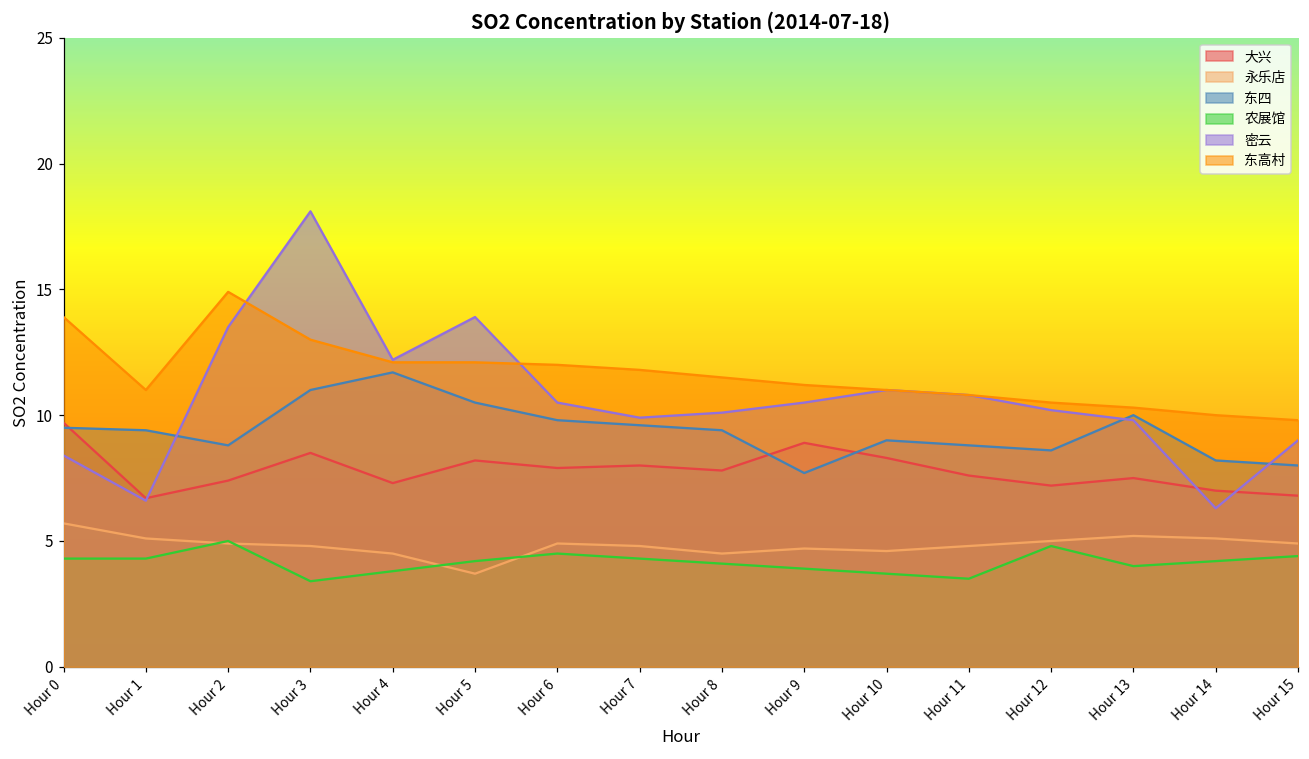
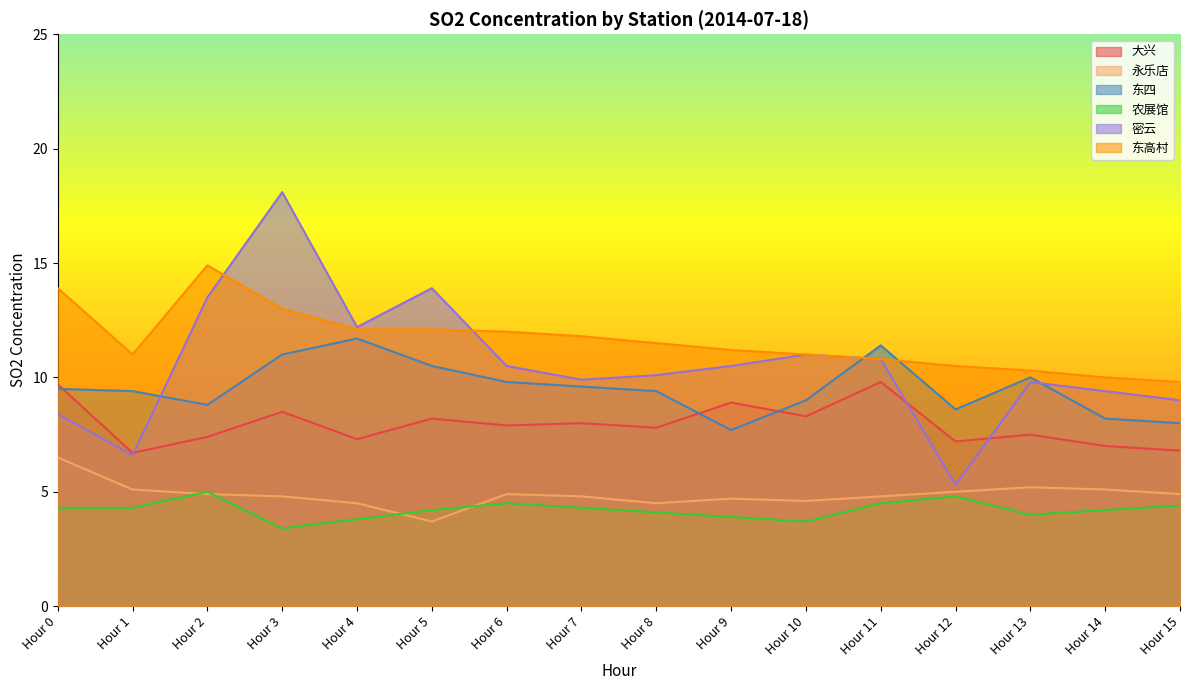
  {
    "大兴": {
      "Hour 0": 9.7,
      "Hour 2": 7.4,
      "Hour 3": 8.5,
      "Hour 4": 7.3,
      "Hour 5": 8.2,
      "Hour 6": 7.9,
      "Hour 7": 8.0,
      "Hour 8": 7.8,
      "Hour 9": 8.9,
      "Hour 10": 8.3,
-     "Hour 11": 7.6,
+     "Hour 11": 9.8,
      "Hour 12": 7.2,
      "Hour 13": 7.5,
      "Hour 14": 7.0,
      "Hour 15": 6.8
    },
    "永乐店": {
-     "Hour 0": 5.7,
+     "Hour 0": 6.5,
      "Hour 1": 5.1,
      "Hour 3": 4.8,
      "Hour 4": 4.5,
      "Hour 5": 3.7,
      "Hour 6": 4.9,
      "Hour 7": 4.8,
      "Hour 8": 4.5,
      "Hour 9": 4.7,
      "Hour 10": 4.6,
      "Hour 11": 4.8,
      "Hour 12": 5.0,
      "Hour 13": 5.2,
      "Hour 14": 5.1,
      "Hour 15": 4.9
    },
    "东四": {
      "Hour 0": 9.5,
      "Hour 1": 9.4,
      "Hour 2": 8.8,
      "Hour 3": 11.0,
      "Hour 4": 11.7,
      "Hour 5": 10.5,
      "Hour 6": 9.8,
      "Hour 7": 9.6,
      "Hour 8": 9.4,
      "Hour 9": 7.7,
      "Hour 10": 9.0,
-     "Hour 11": 8.8,
+     "Hour 11": 11.4,
      "Hour 12": 8.6,
      "Hour 13": 10.0,
      "Hour 14": 8.2,
      "Hour 15": 8.0
    },
    "农展馆": {
      "Hour 0": 4.3,
      "Hour 1": 4.3,
      "Hour 3": 3.4,
      "Hour 4": 3.8,
      "Hour 5": 4.2,
      "Hour 6": 4.5,
      "Hour 7": 4.3,
      "Hour 8": 4.1,
      "Hour 9": 3.9,
      "Hour 10": 3.7,
-     "Hour 11": 3.5,
+     "Hour 11": 4.5,
      "Hour 12": 4.8,
      "Hour 13": 4.0,
      "Hour 14": 4.2,
      "Hour 15": 4.4
    },
    "密云": {
      "Hour 0": 8.4,
      "Hour 2": 13.5,
      "Hour 3": 18.1,
      "Hour 5": 13.9,
      "Hour 6": 10.5,
      "Hour 7": 9.9,
      "Hour 8": 10.1,
      "Hour 9": 10.5,
-     "Hour 12": 10.2,
+     "Hour 12": 5.3,
      "Hour 13": 9.8,
-     "Hour 14": 6.3,
+     "Hour 14": 9.4,
      "Hour 15": 9.0
    },
    "东高村": {
      "Hour 0": 13.9,
      "Hour 1": 11.0,
      "Hour 2": 14.9,
      "Hour 3": 13.0,
      "Hour 5": 12.1,
      "Hour 6": 12.0,
      "Hour 7": 11.8,
      "Hour 8": 11.5,
      "Hour 9": 11.2,
      "Hour 12": 10.5,
      "Hour 13": 10.3,
      "Hour 14": 10.0,
      "Hour 15": 9.8
    }
  }
